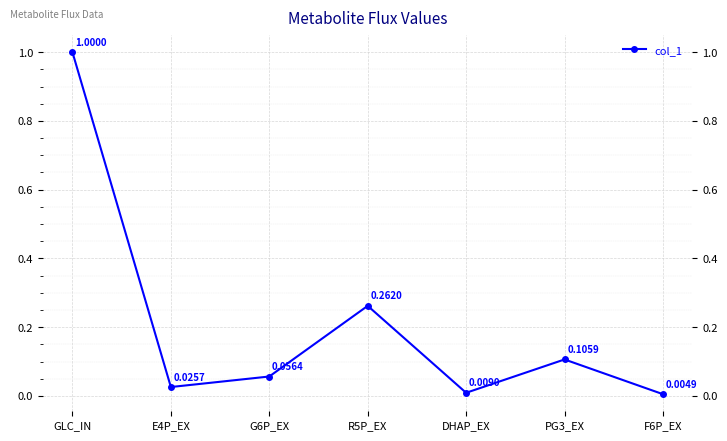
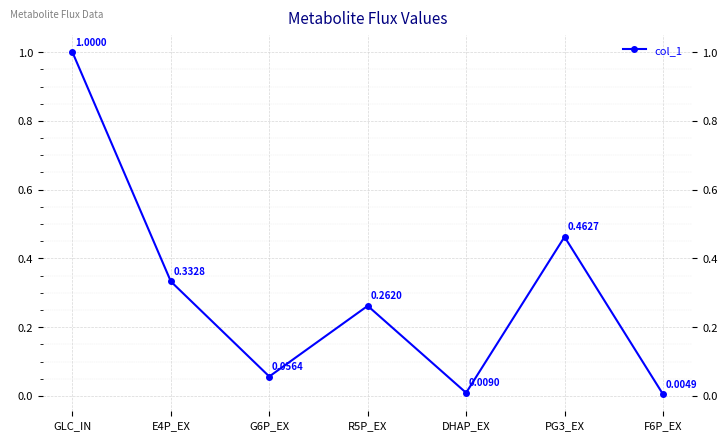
  {
    "GLC_IN": 1.0000,
-   "E4P_EX": 0.0257,
+   "E4P_EX": 0.3328,
    "G6P_EX": 0.0564,
    "R5P_EX": 0.2620,
    "DHAP_EX": 0.0090,
-   "PG3_EX": 0.1059,
+   "PG3_EX": 0.4627,
    "F6P_EX": 0.0049
  }
